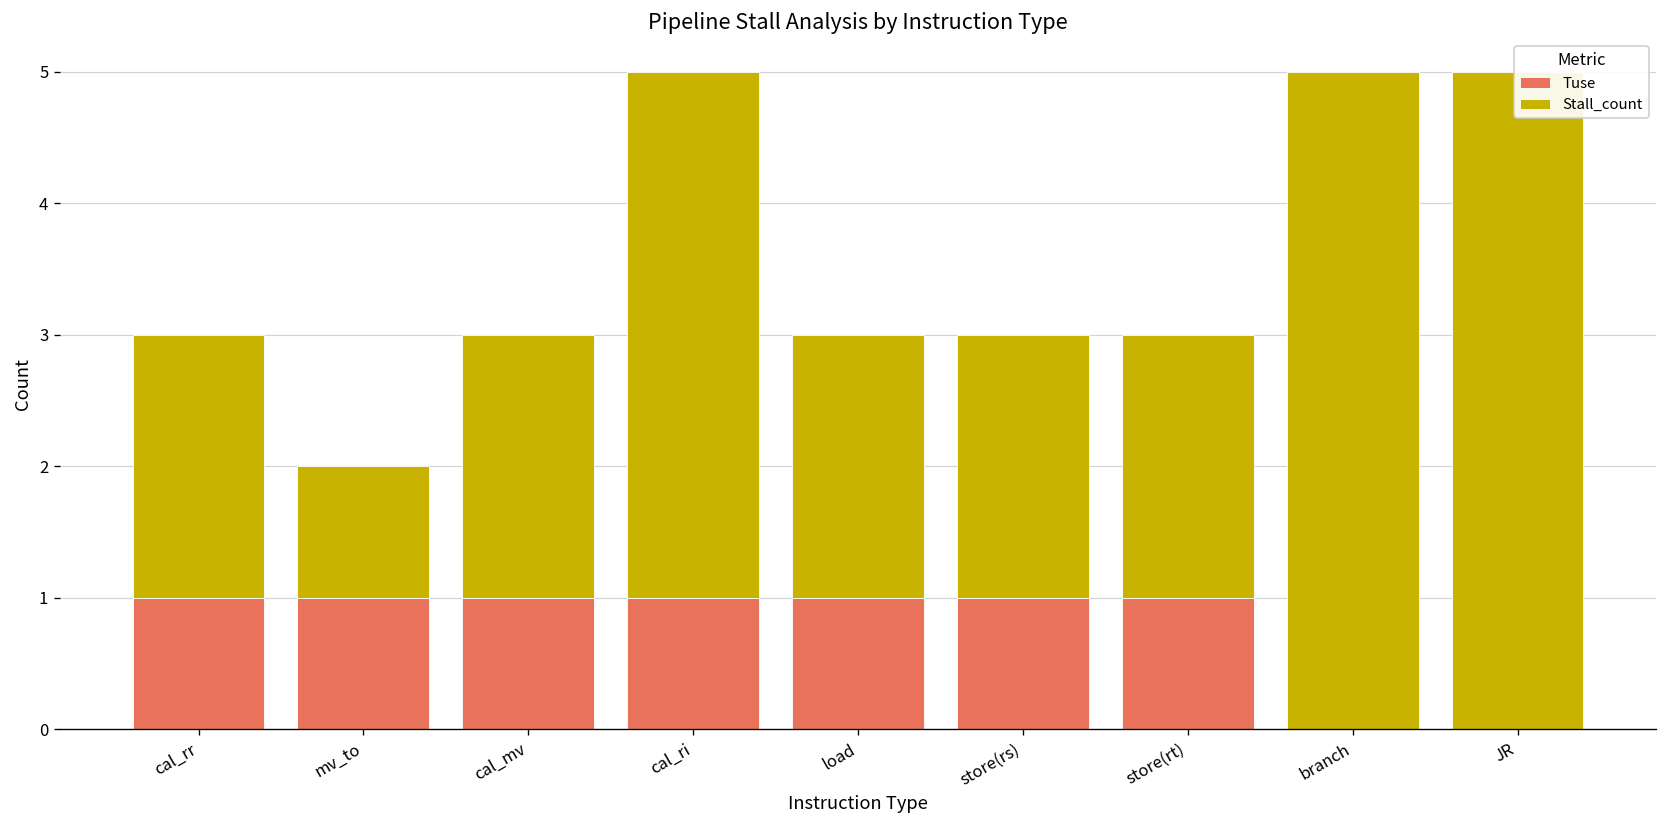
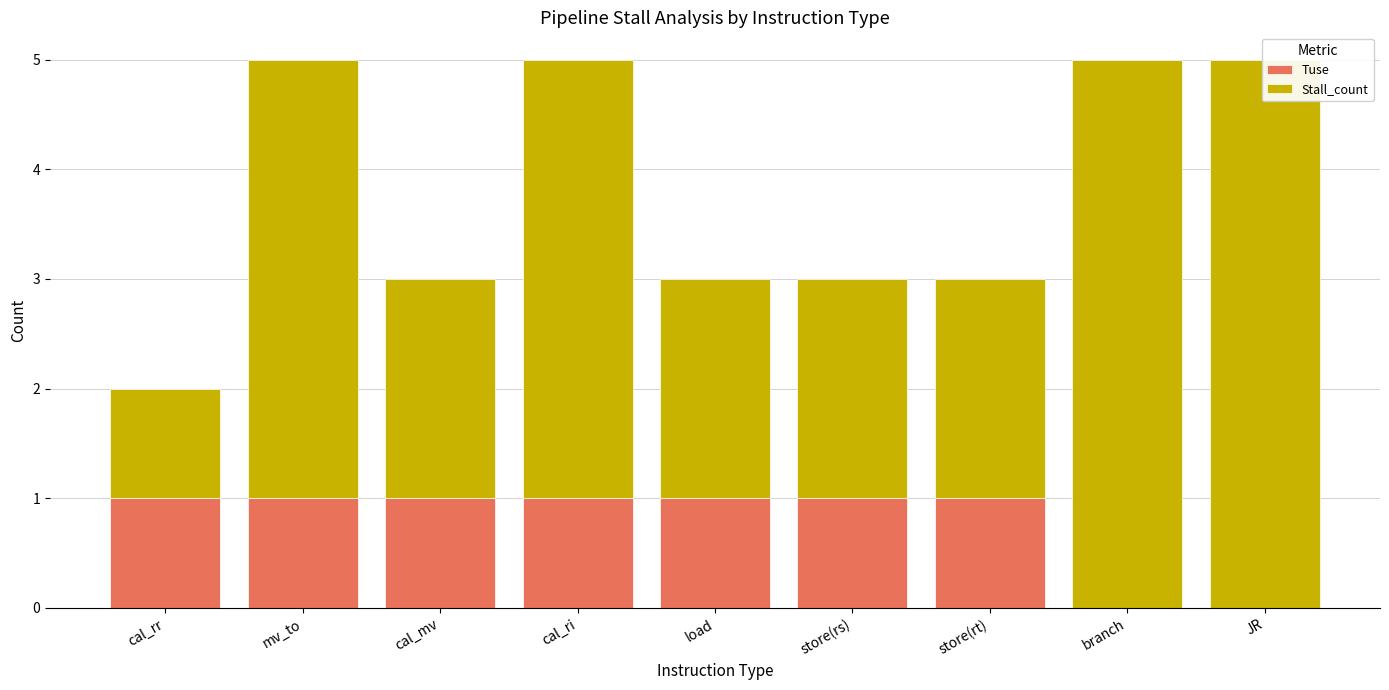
  {
    "Tuse": {
      "cal_rr": 1,
      "mv_to": 1,
      "cal_mv": 1,
      "cal_ri": 1,
      "load": 1,
      "store(rs)": 1,
      "store(rt)": 1,
      "branch": 0,
      "JR": 0
    },
    "Stall_count": {
-     "cal_rr": 2,
-     "mv_to": 1,
+     "cal_rr": 1,
+     "mv_to": 4,
      "cal_mv": 2,
      "cal_ri": 4,
      "load": 2,
      "store(rs)": 2,
      "store(rt)": 2,
      "branch": 5
    }
  }
